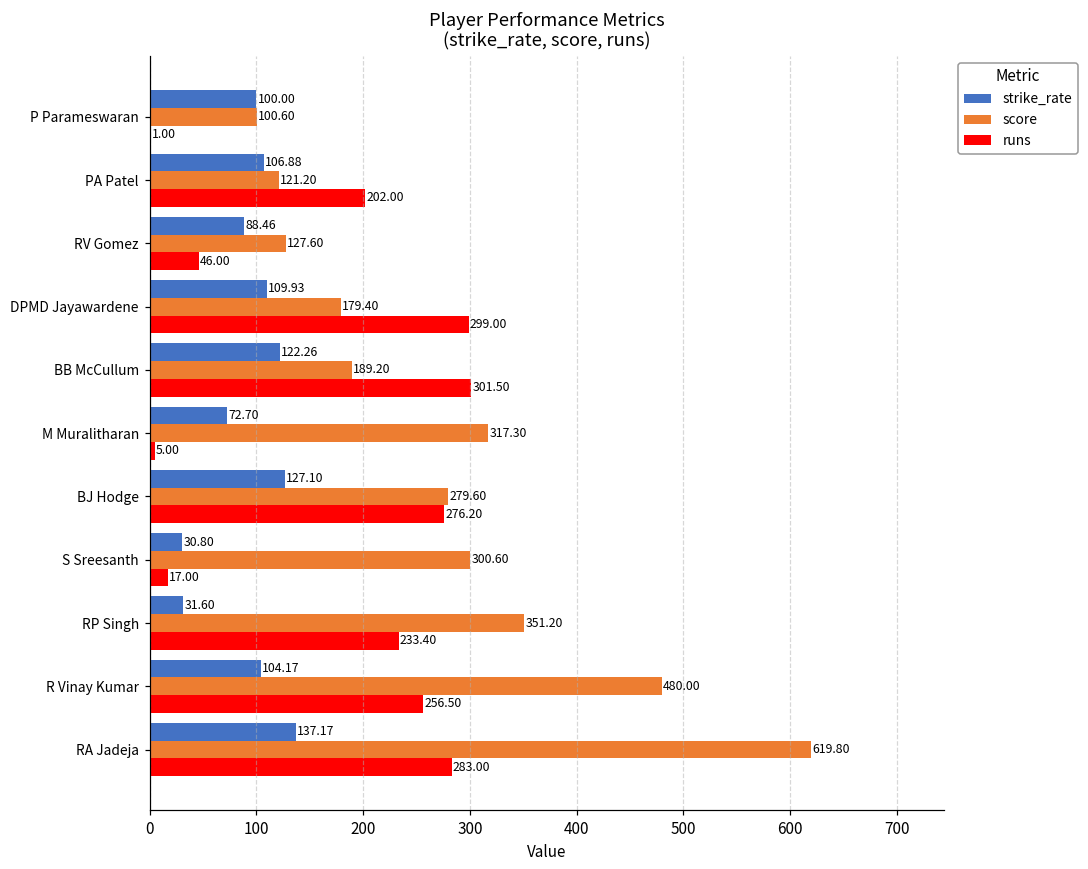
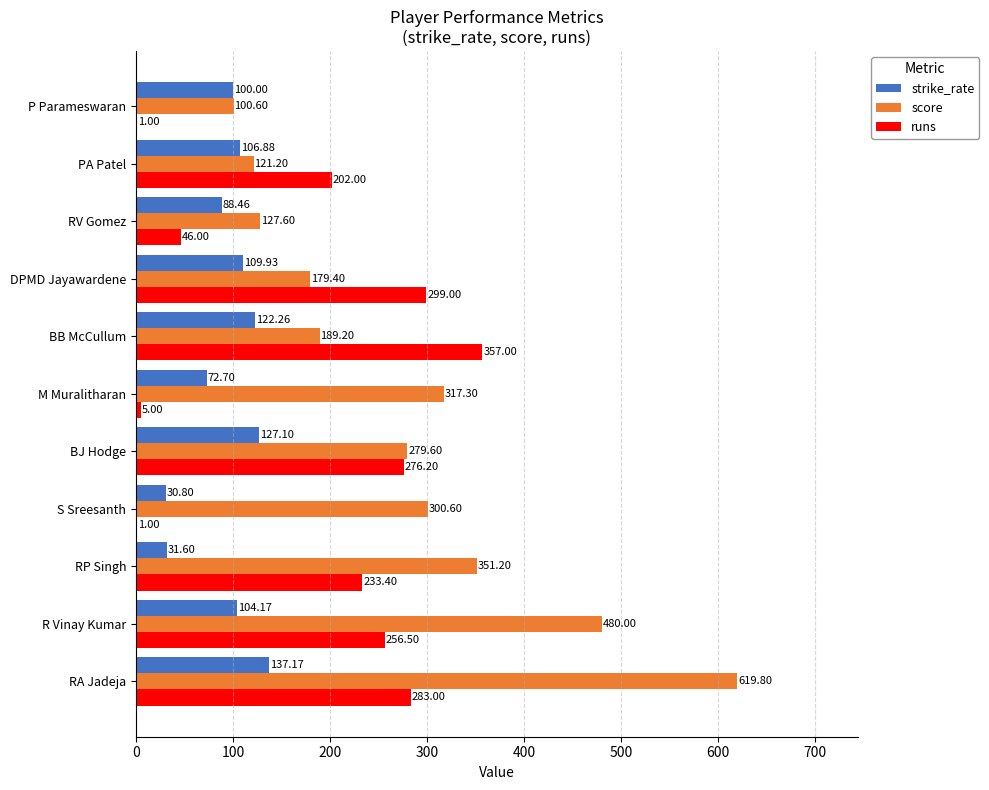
  {
    "strike_rate": {
      "P Parameswaran": 100.00,
      "PA Patel": 106.88,
      "RV Gomez": 88.46,
      "DPMD Jayawardene": 109.93,
      "BB McCullum": 122.26,
      "M Muralitharan": 72.70,
      "BJ Hodge": 127.10,
      "S Sreesanth": 30.80,
      "RP Singh": 31.60,
      "R Vinay Kumar": 104.17,
      "RA Jadeja": 137.17
    },
    "score": {
      "P Parameswaran": 100.60,
      "PA Patel": 121.20,
      "RV Gomez": 127.60,
      "DPMD Jayawardene": 179.40,
      "BB McCullum": 189.20,
      "M Muralitharan": 317.30,
      "BJ Hodge": 279.60,
      "S Sreesanth": 300.60,
      "RP Singh": 351.20,
      "R Vinay Kumar": 480.00,
      "RA Jadeja": 619.80
    },
    "runs": {
      "P Parameswaran": 1.00,
      "PA Patel": 202.00,
      "RV Gomez": 46.00,
      "DPMD Jayawardene": 299.00,
-     "BB McCullum": 301.50,
+     "BB McCullum": 357.00,
      "M Muralitharan": 5.00,
      "BJ Hodge": 276.20,
-     "S Sreesanth": 17.00,
+     "S Sreesanth": 1.00,
      "RP Singh": 233.40,
      "R Vinay Kumar": 256.50,
      "RA Jadeja": 283.00
    }
  }
